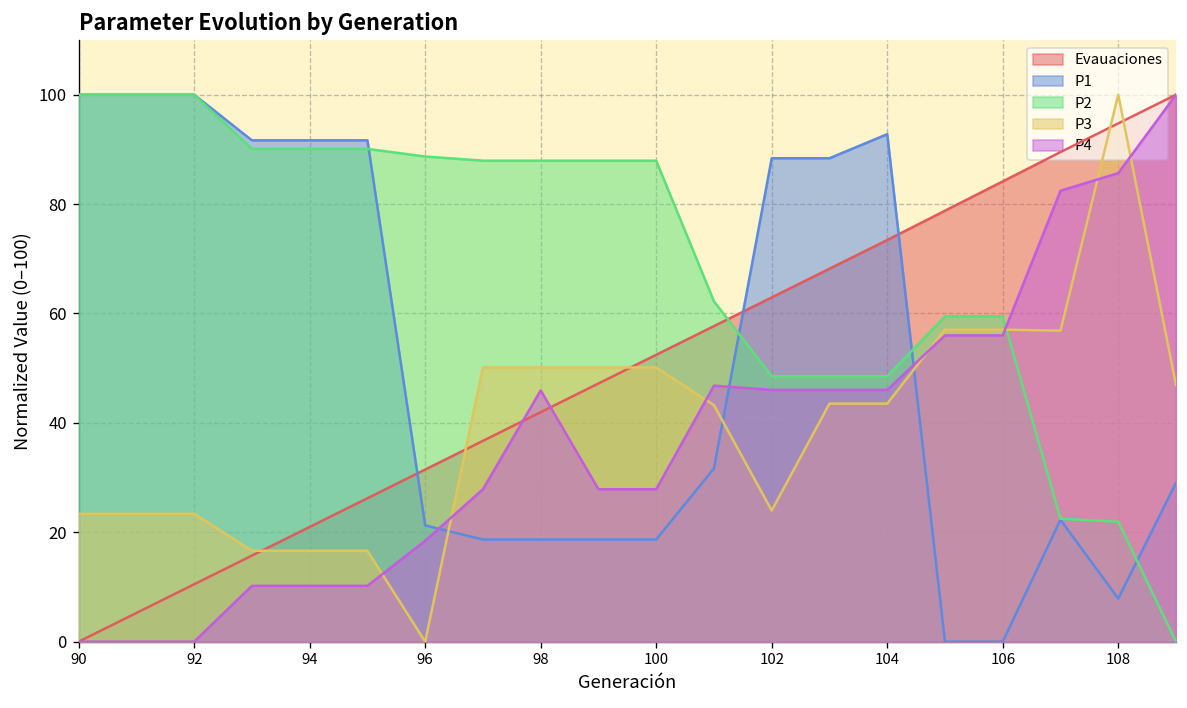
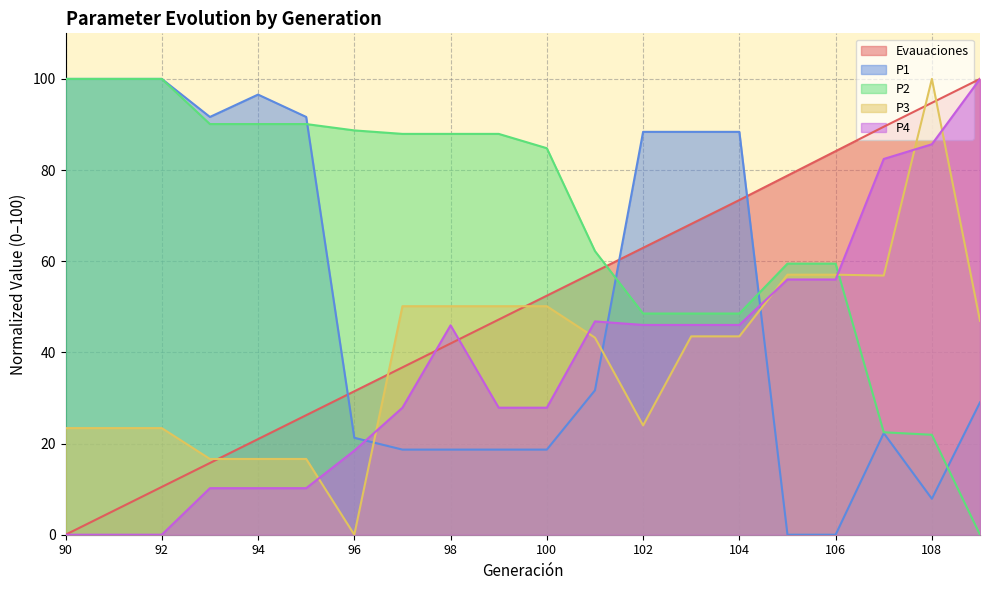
  {
    "Evauaciones": {
      "92": 10,
      "94": 21,
      "96": 31,
      "98": 42,
      "100": 52,
      "102": 63,
      "104": 73,
      "106": 84
    },
    "P1": {
-     "94": 92,
+     "94": 97,
      "96": 21,
      "98": 19,
      "100": 19,
      "102": 88,
-     "104": 93,
+     "104": 88,
      "106": 0,
      "108": 8
    },
    "P2": {
      "94": 90,
      "96": 89,
      "98": 88,
-     "100": 88,
+     "100": 85,
      "102": 49,
      "104": 49,
      "106": 59,
      "108": 22
    },
    "P3": {
      "90": 23,
      "92": 23,
      "94": 17,
      "96": 0,
      "98": 50,
      "100": 50,
      "102": 24,
      "104": 44,
      "106": 57
    },
    "P4": {
      "92": 0,
      "94": 10,
      "96": 18,
      "98": 46,
      "100": 28,
      "102": 46,
      "104": 46,
      "106": 56,
      "108": 86
    }
  }
